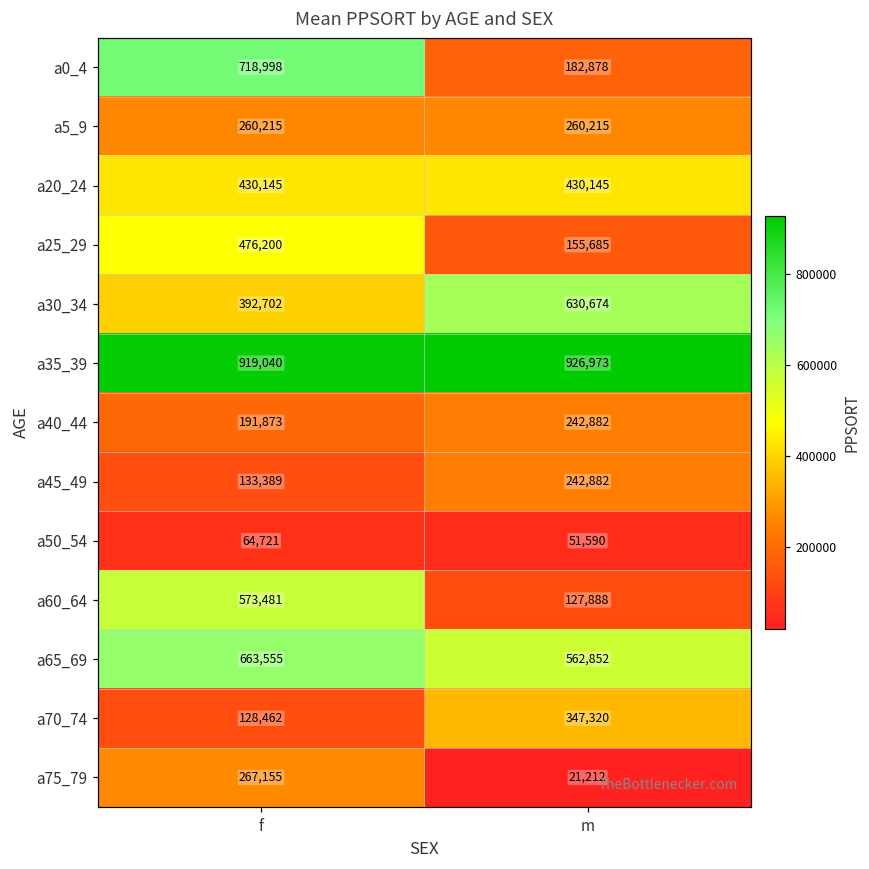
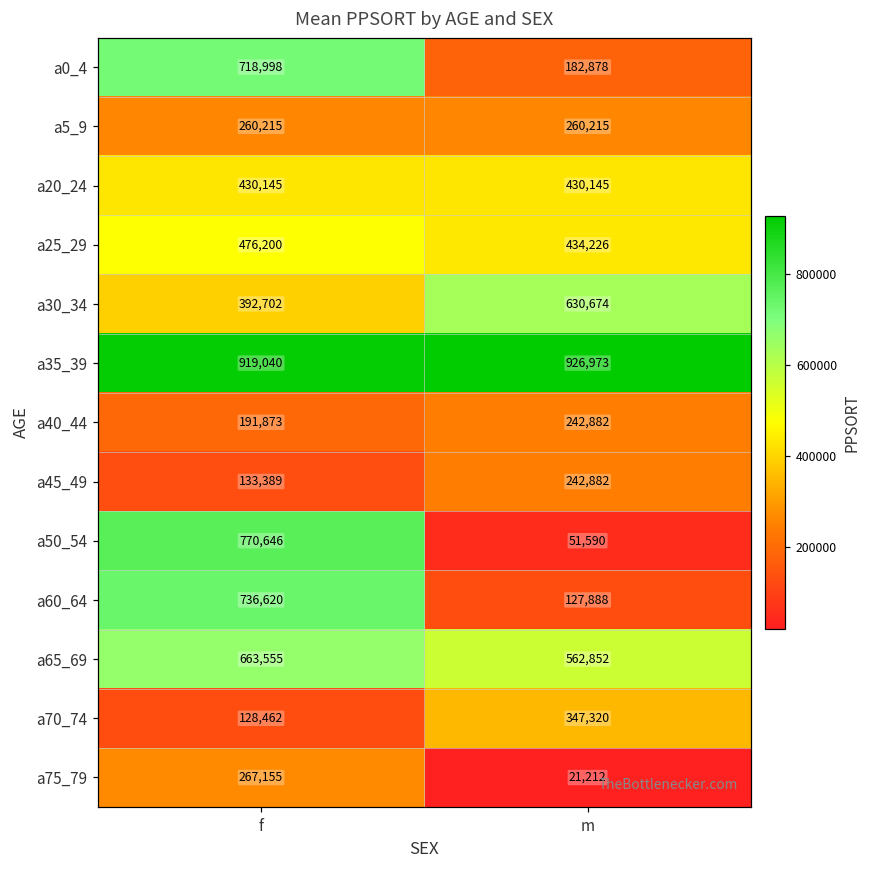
  {
    "a25_29": {
-     "m": "155,685"
+     "m": "434,226"
    },
    "a50_54": {
-     "f": "64,721"
+     "f": "770,646"
    },
    "a60_64": {
-     "f": "573,481"
+     "f": "736,620"
    }
  }
